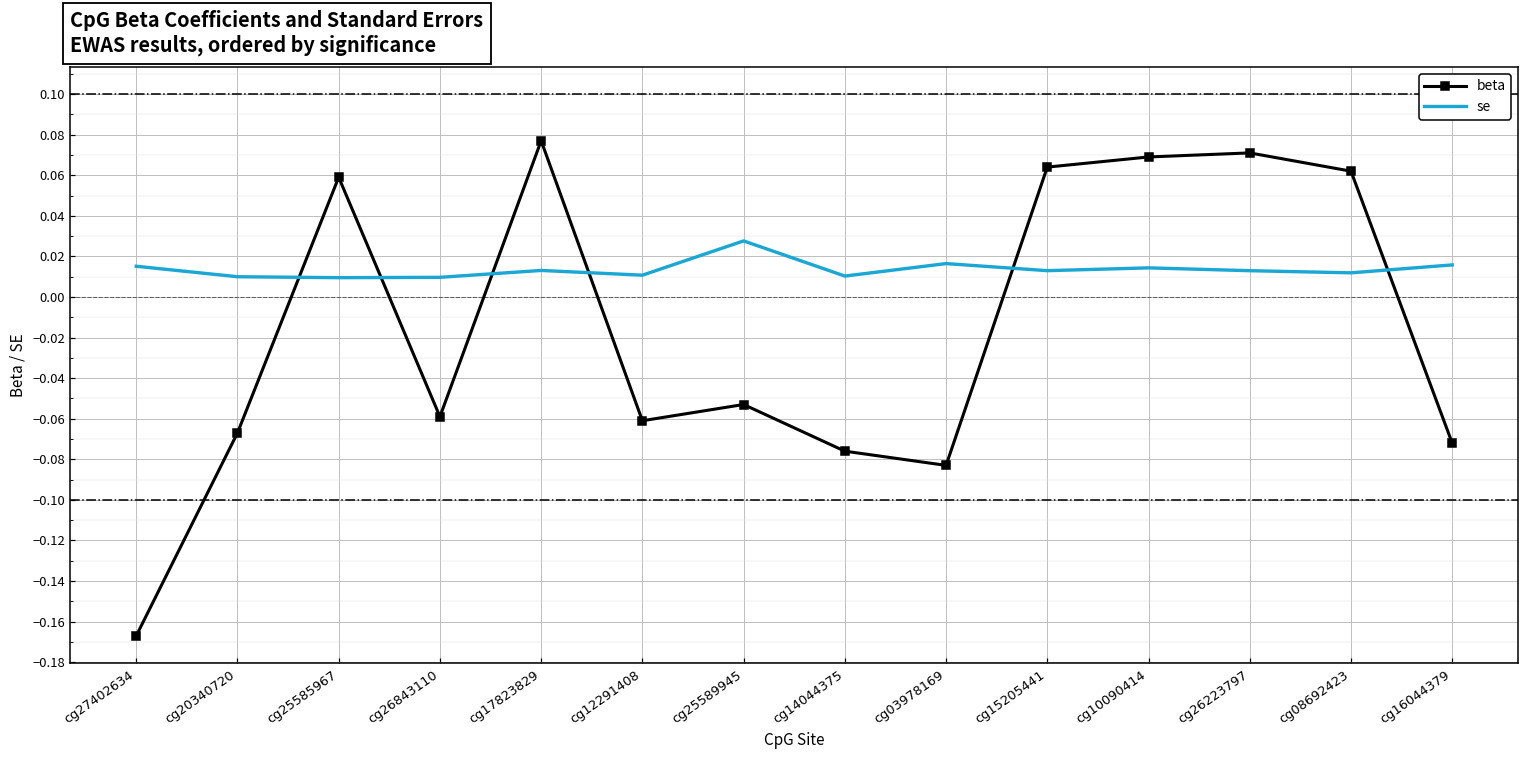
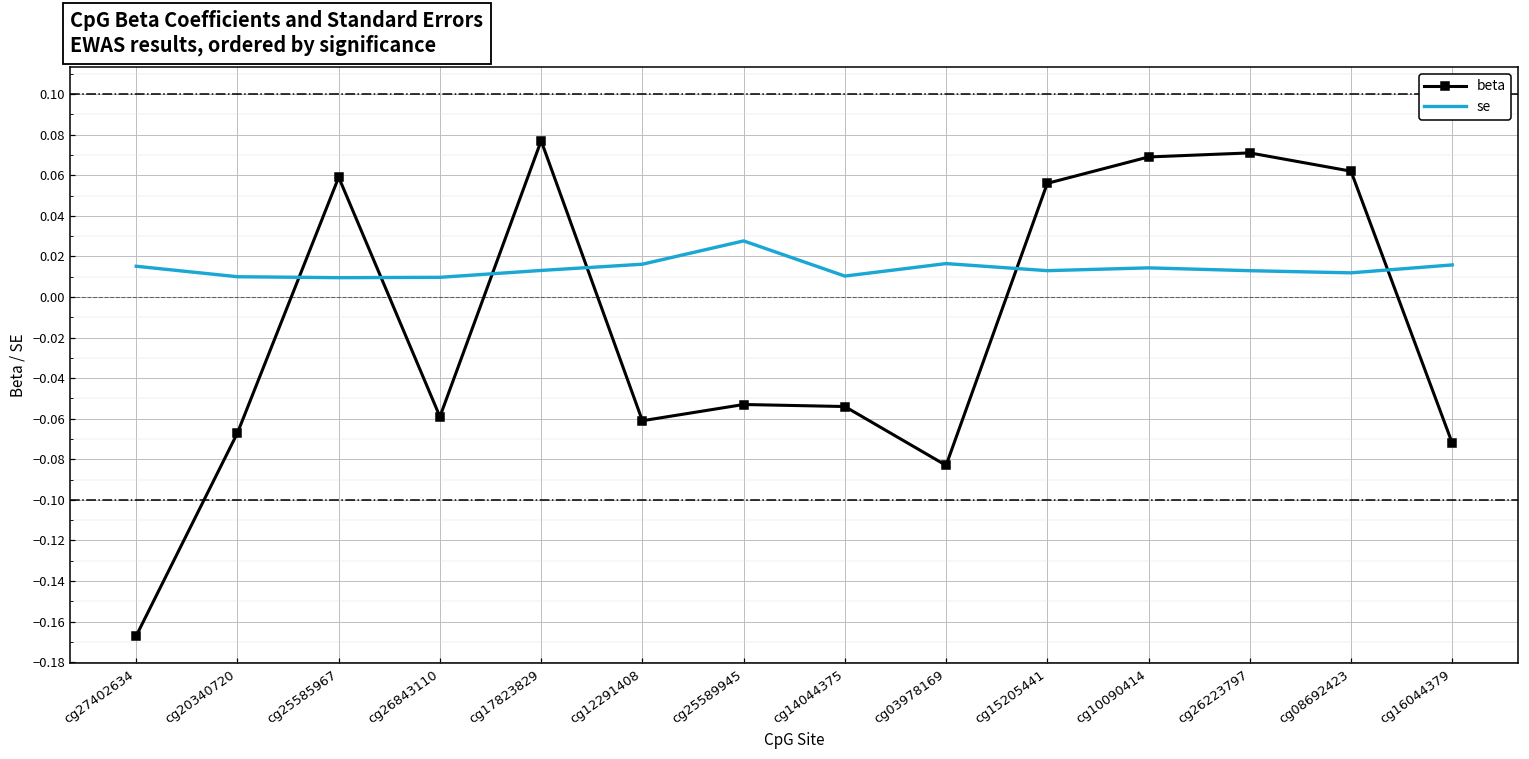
  {
    "beta": {
      "cg27402634": -0.167,
      "cg20340720": -0.067,
      "cg25585967": 0.059,
      "cg26843110": -0.059,
      "cg17823829": 0.077,
      "cg12291408": -0.061,
      "cg25589945": -0.053,
-     "cg14044375": -0.076,
+     "cg14044375": -0.054,
      "cg03978169": -0.083,
-     "cg15205441": 0.064,
+     "cg15205441": 0.056,
      "cg10090414": 0.069,
      "cg26223797": 0.071,
      "cg08692423": 0.062,
      "cg16044379": -0.072
    },
    "se": {
      "cg27402634": 0.015,
      "cg20340720": 0.010,
      "cg25585967": 0.010,
      "cg26843110": 0.010,
      "cg17823829": 0.013,
-     "cg12291408": 0.011,
+     "cg12291408": 0.016,
      "cg25589945": 0.028,
      "cg14044375": 0.010,
      "cg03978169": 0.016,
      "cg15205441": 0.013,
      "cg10090414": 0.014,
      "cg26223797": 0.013,
      "cg08692423": 0.012,
      "cg16044379": 0.016
    }
  }
